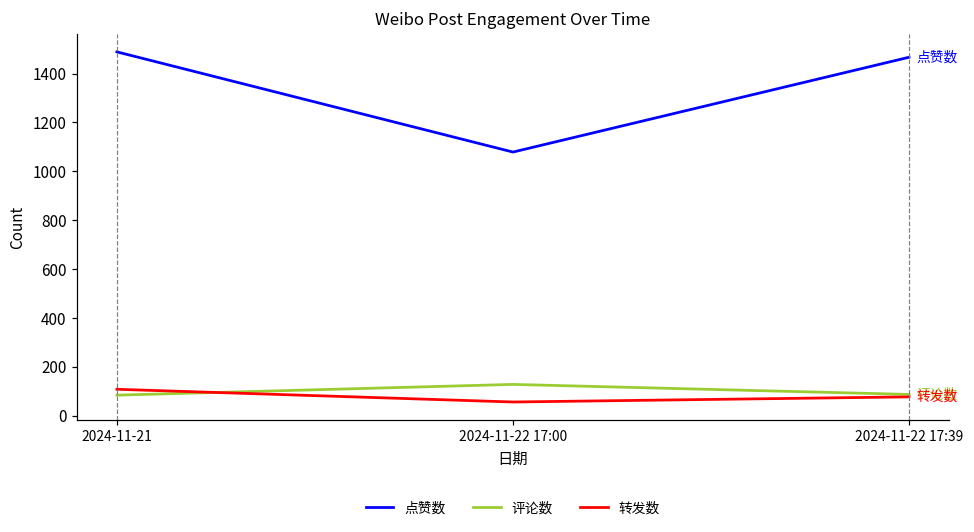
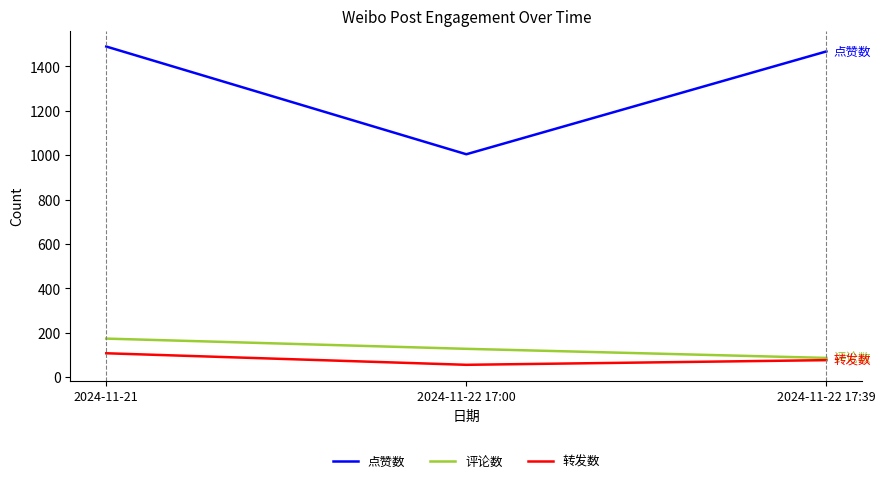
  {
    "点赞数": {
      "2024-11-21": 1490,
-     "2024-11-22 17:00": 1080,
+     "2024-11-22 17:00": 1000,
      "2024-11-22 17:39": 1470
    },
    "评论数": {
-     "2024-11-21": 80,
+     "2024-11-21": 170,
      "2024-11-22 17:00": 130
    },
    "转发数": {
      "2024-11-21": 110,
      "2024-11-22 17:00": 60
    }
  }
